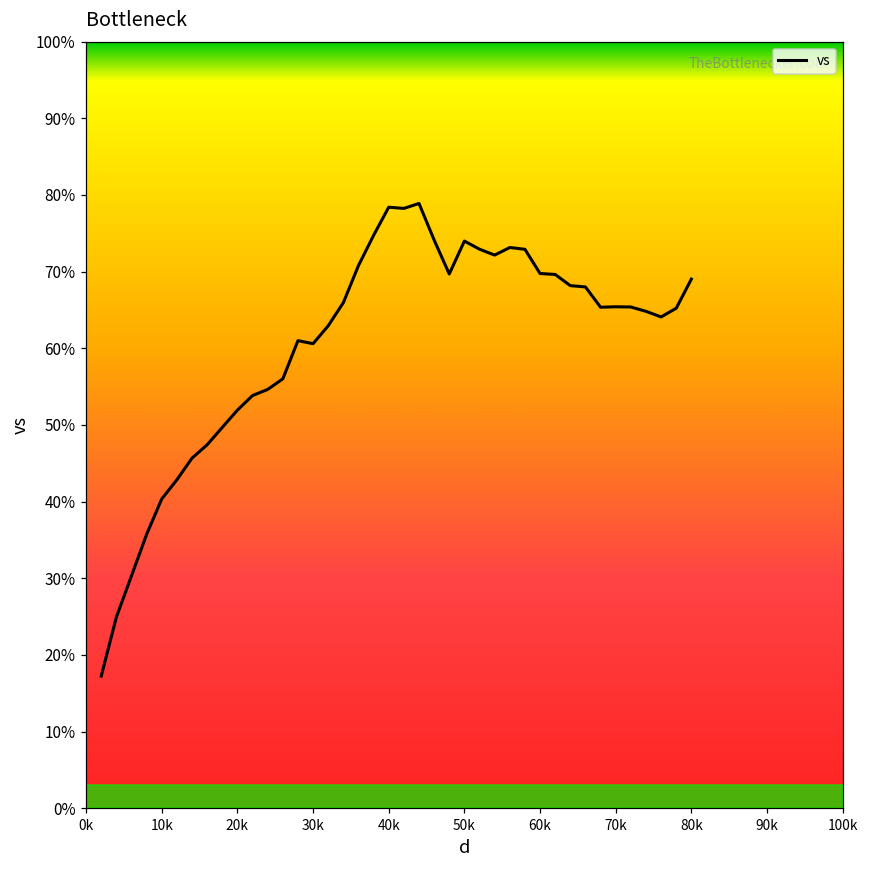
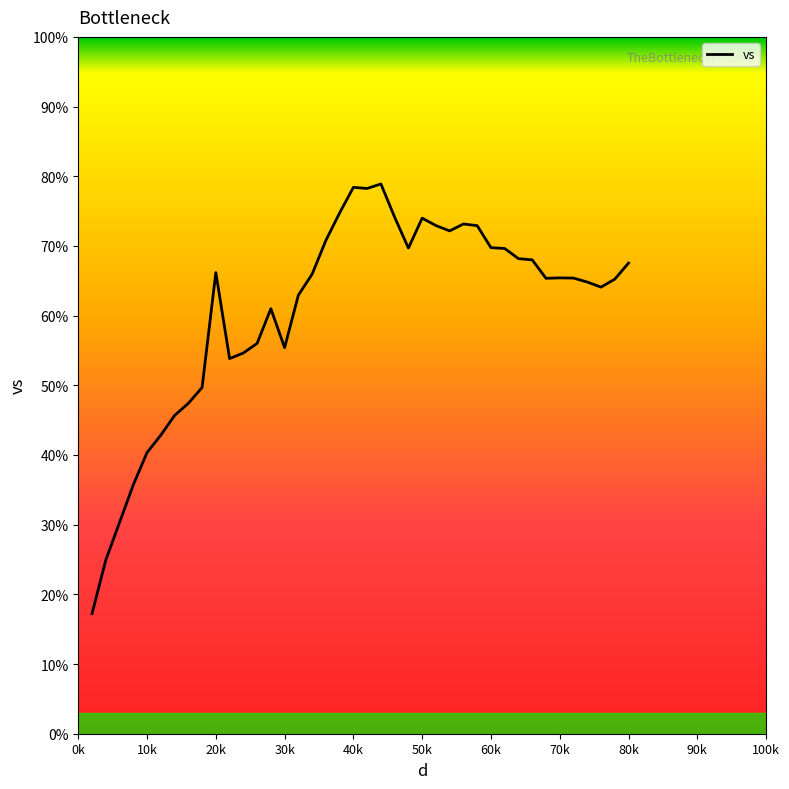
  {
    "10k": "40%",
-   "20k": "52%",
-   "30k": "61%",
+   "20k": "66%",
+   "30k": "55%",
    "40k": "78%",
    "50k": "74%",
    "60k": "70%",
    "70k": "65%",
-   "80k": "69%"
+   "80k": "68%"
  }
